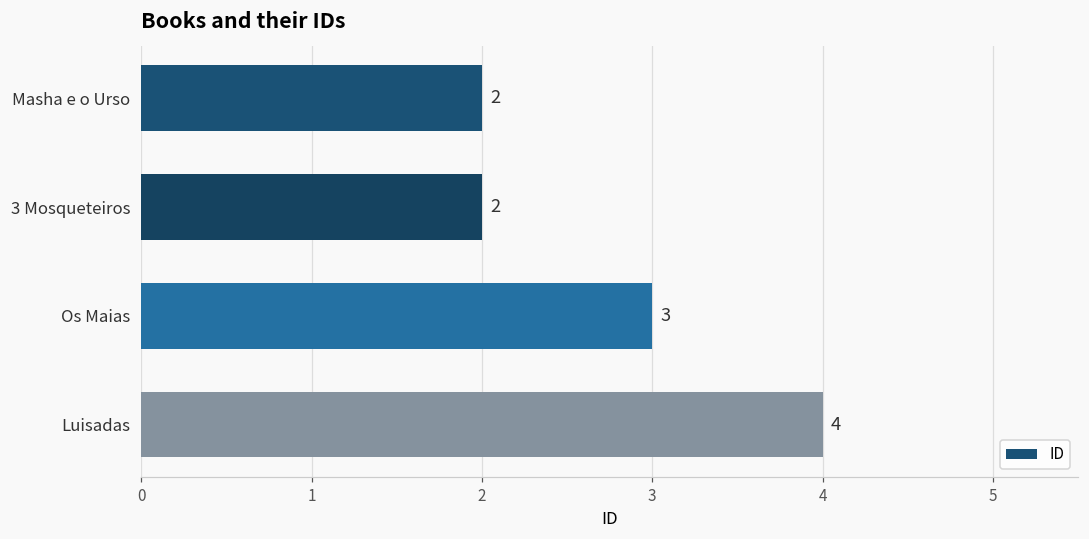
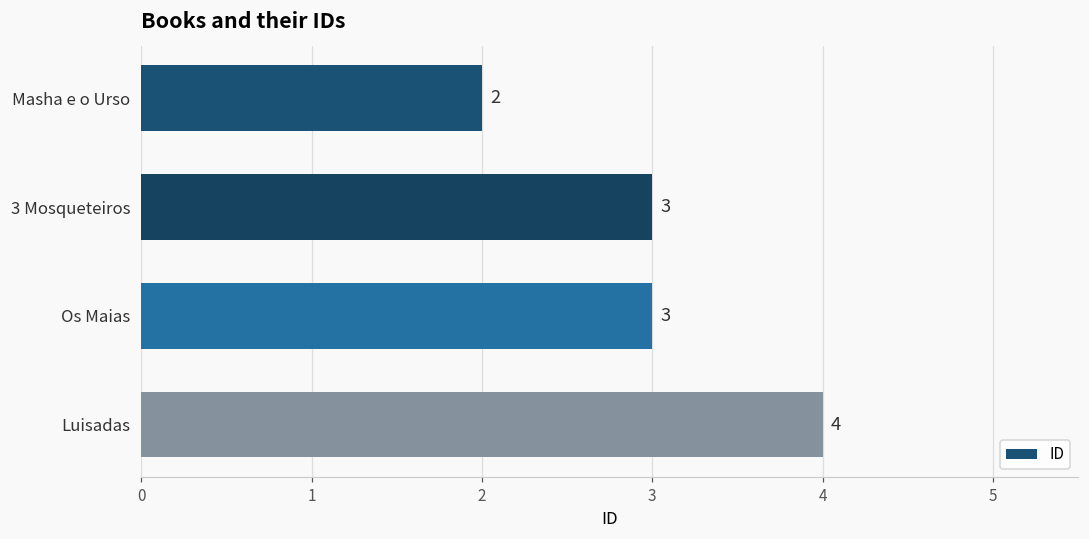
  {
    "Masha e o Urso": 2,
-   "3 Mosqueteiros": 2,
+   "3 Mosqueteiros": 3,
    "Os Maias": 3,
    "Luisadas": 4
  }
